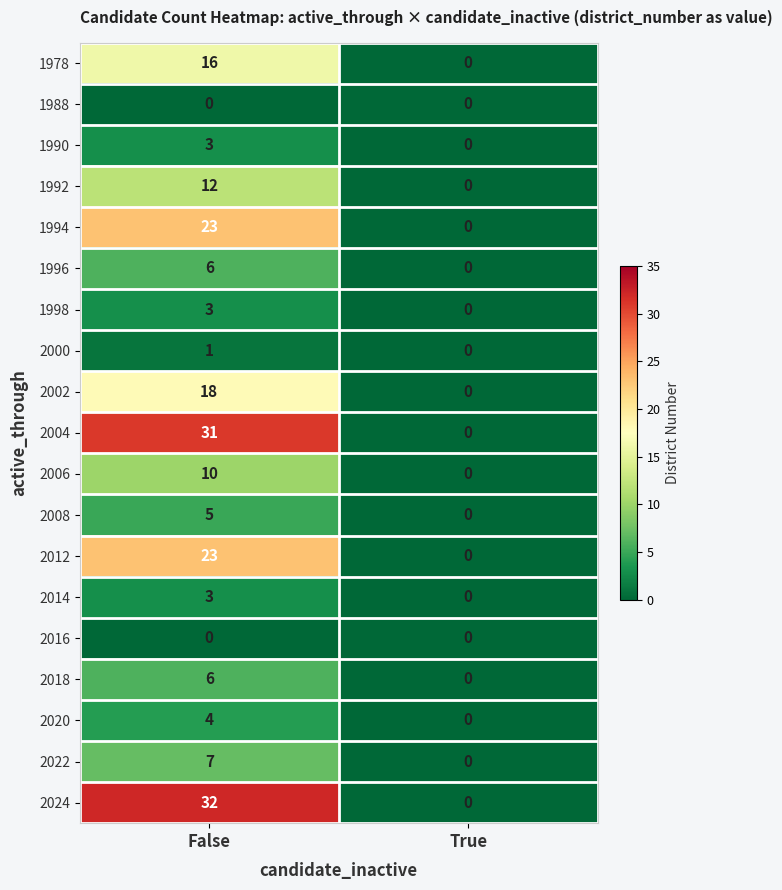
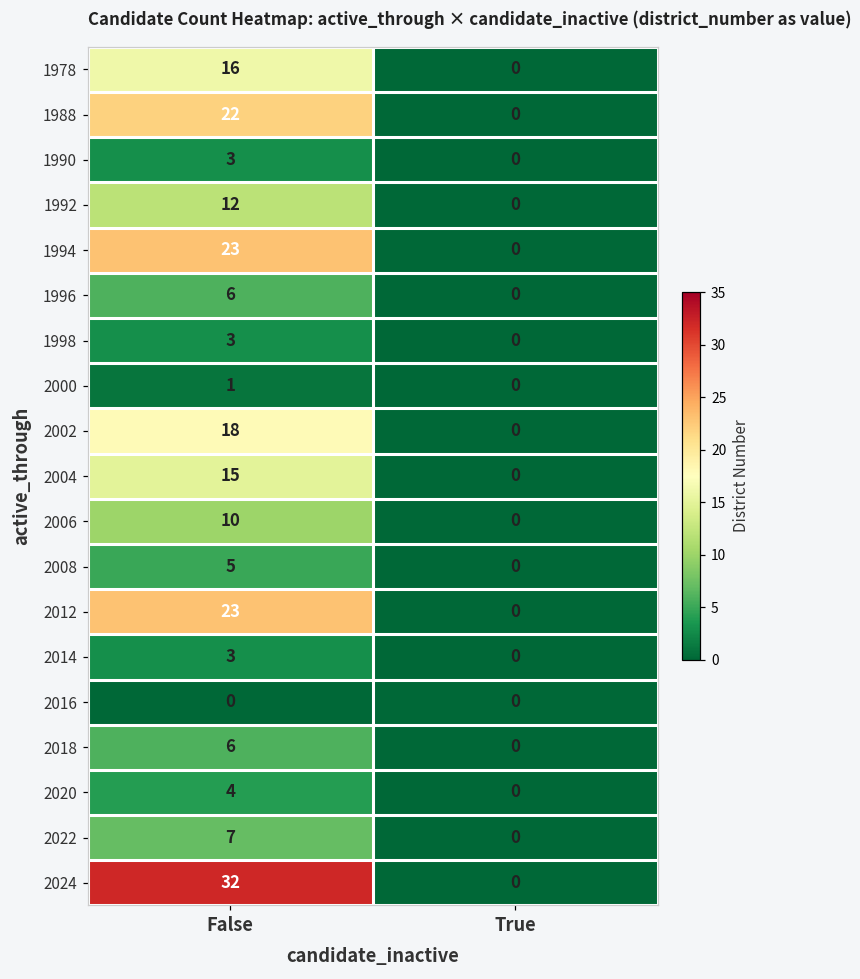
  {
    "1978": {
      "False": 16,
      "True": 0
    },
    "1988": {
-     "False": 0,
+     "False": 22,
      "True": 0
    },
    "1990": {
      "False": 3,
      "True": 0
    },
    "1992": {
      "False": 12,
      "True": 0
    },
    "1994": {
      "False": 23,
      "True": 0
    },
    "1996": {
      "False": 6,
      "True": 0
    },
    "1998": {
      "False": 3,
      "True": 0
    },
    "2000": {
      "False": 1,
      "True": 0
    },
    "2002": {
      "False": 18,
      "True": 0
    },
    "2004": {
-     "False": 31,
+     "False": 15,
      "True": 0
    },
    "2006": {
      "False": 10,
      "True": 0
    },
    "2008": {
      "False": 5,
      "True": 0
    },
    "2012": {
      "False": 23,
      "True": 0
    },
    "2014": {
      "False": 3,
      "True": 0
    },
    "2016": {
      "False": 0,
      "True": 0
    },
    "2018": {
      "False": 6,
      "True": 0
    },
    "2020": {
      "False": 4,
      "True": 0
    },
    "2022": {
      "False": 7,
      "True": 0
    },
    "2024": {
      "False": 32,
      "True": 0
    }
  }
